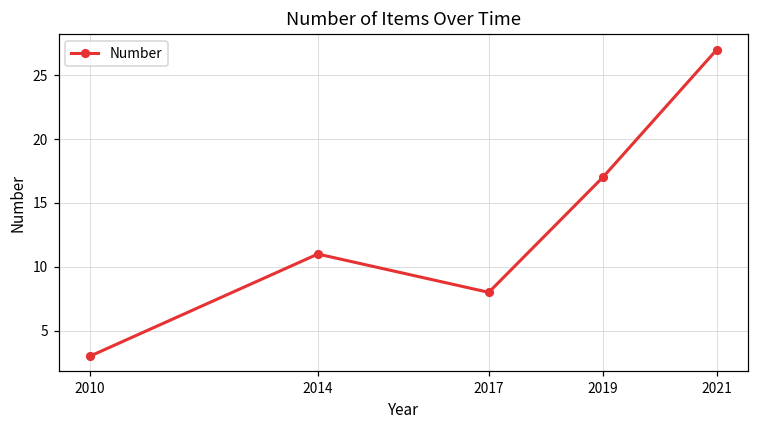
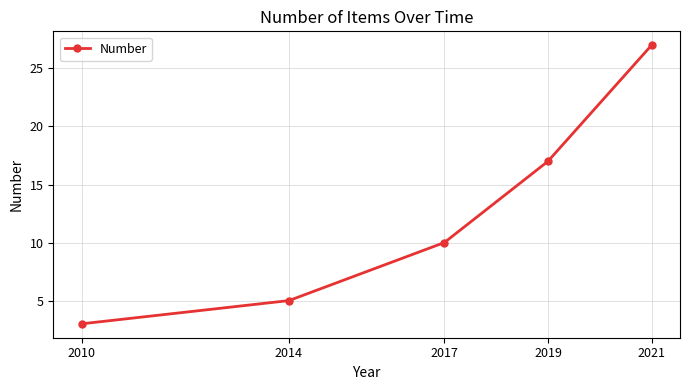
  {
    "2010": 3,
-   "2014": 11,
-   "2017": 8,
+   "2014": 5,
+   "2017": 10,
    "2019": 17,
    "2021": 27
  }
